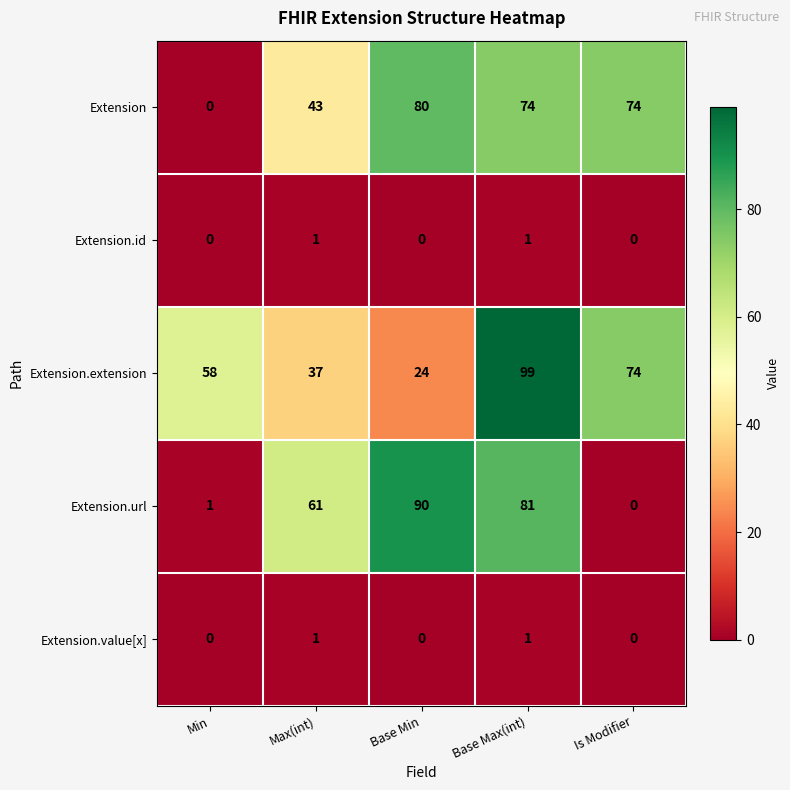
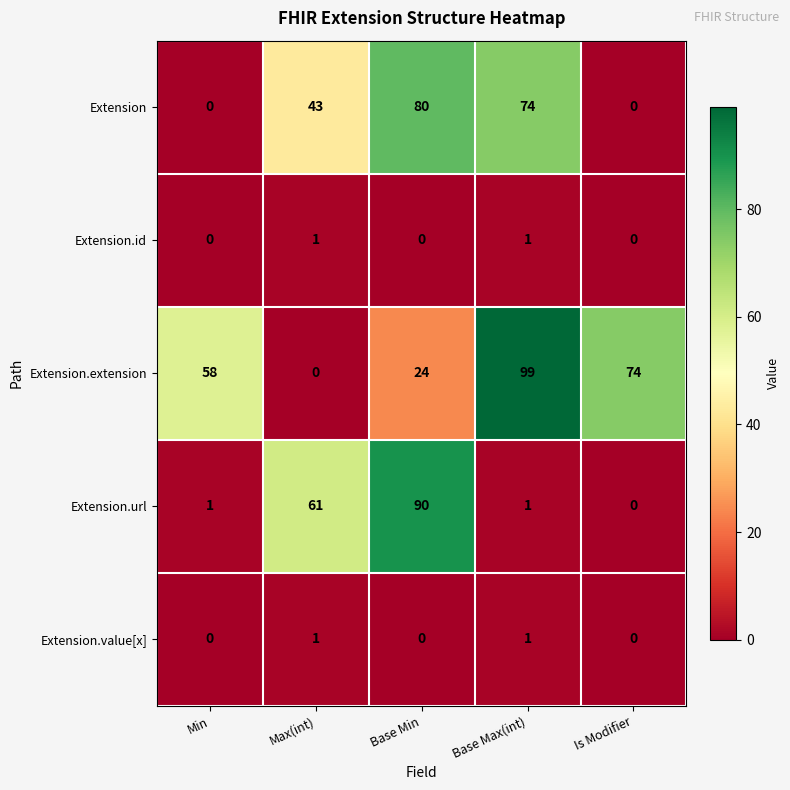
  {
    "Extension": {
      "Min": 0,
      "Max(int)": 43,
      "Base Min": 80,
      "Base Max(int)": 74,
-     "Is Modifier": 74
+     "Is Modifier": 0
    },
    "Extension.id": {
      "Min": 0,
      "Max(int)": 1,
      "Base Min": 0,
      "Base Max(int)": 1,
      "Is Modifier": 0
    },
    "Extension.extension": {
      "Min": 58,
-     "Max(int)": 37,
+     "Max(int)": 0,
      "Base Min": 24,
      "Base Max(int)": 99,
      "Is Modifier": 74
    },
    "Extension.url": {
      "Min": 1,
      "Max(int)": 61,
      "Base Min": 90,
-     "Base Max(int)": 81,
+     "Base Max(int)": 1,
      "Is Modifier": 0
    },
    "Extension.value[x]": {
      "Min": 0,
      "Max(int)": 1,
      "Base Min": 0,
      "Base Max(int)": 1,
      "Is Modifier": 0
    }
  }
